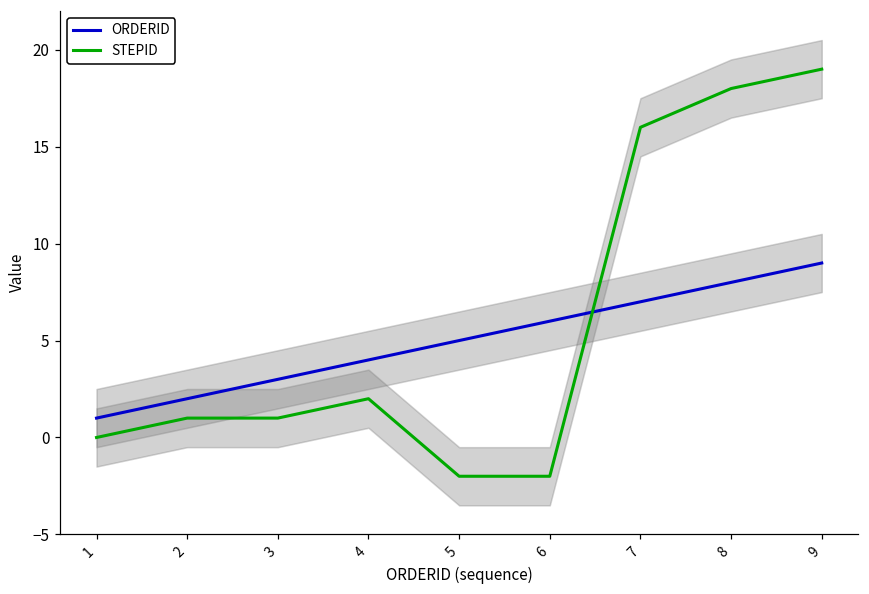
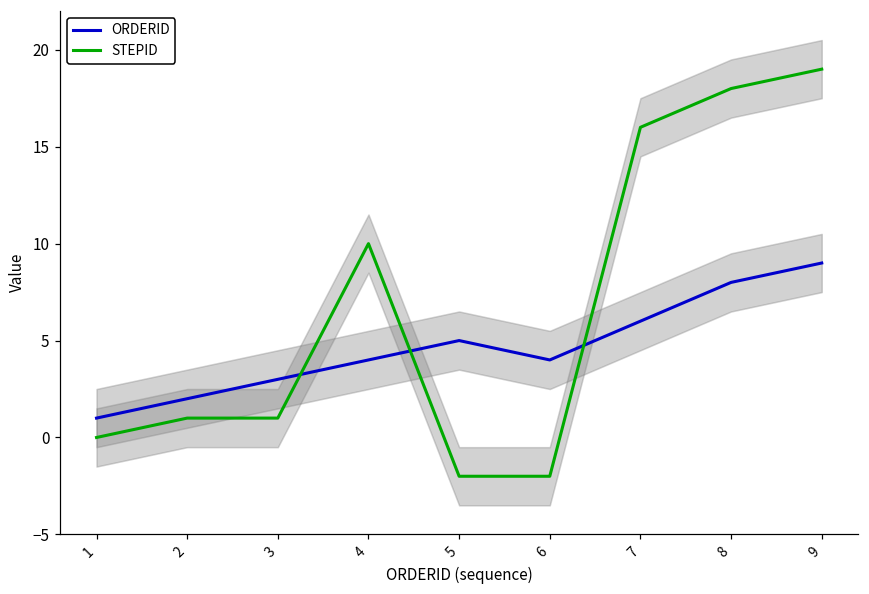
  {
    "ORDERID": {
      "1": 1,
      "2": 2,
      "3": 3,
      "4": 4,
      "5": 5,
-     "6": 6,
-     "7": 7,
+     "6": 4,
+     "7": 6,
      "8": 8,
      "9": 9
    },
    "STEPID": {
      "1": 0,
      "2": 1,
      "3": 1,
-     "4": 2,
+     "4": 10,
      "5": -2,
      "6": -2,
      "7": 16,
      "8": 18,
      "9": 19
    }
  }
